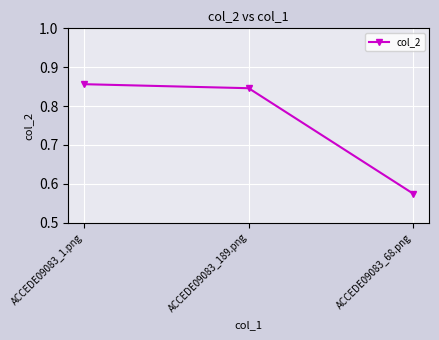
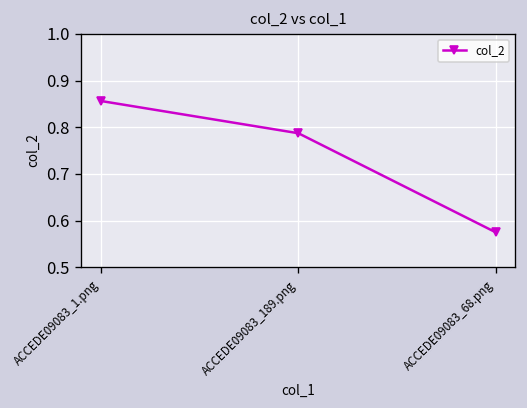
  {
    "ACCEDE09083_1.png": 0.86,
-   "ACCEDE09083_189.png": 0.85,
+   "ACCEDE09083_189.png": 0.79,
    "ACCEDE09083_68.png": 0.58
  }
